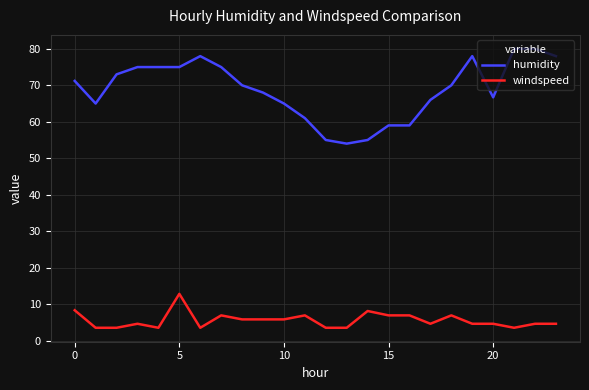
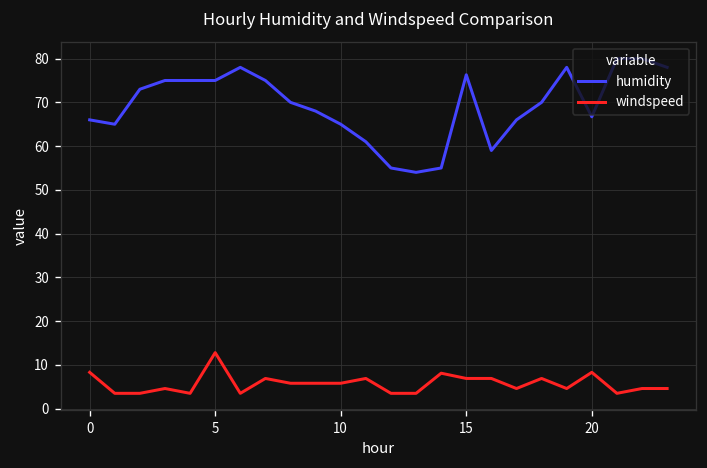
  {
    "humidity": {
-     "0": 71,
+     "0": 66,
      "5": 75,
      "10": 65,
-     "15": 59,
+     "15": 76,
      "20": 67
    },
    "windspeed": {
      "0": 8,
      "5": 13,
      "10": 6,
      "15": 7,
-     "20": 5
+     "20": 8
    }
  }
